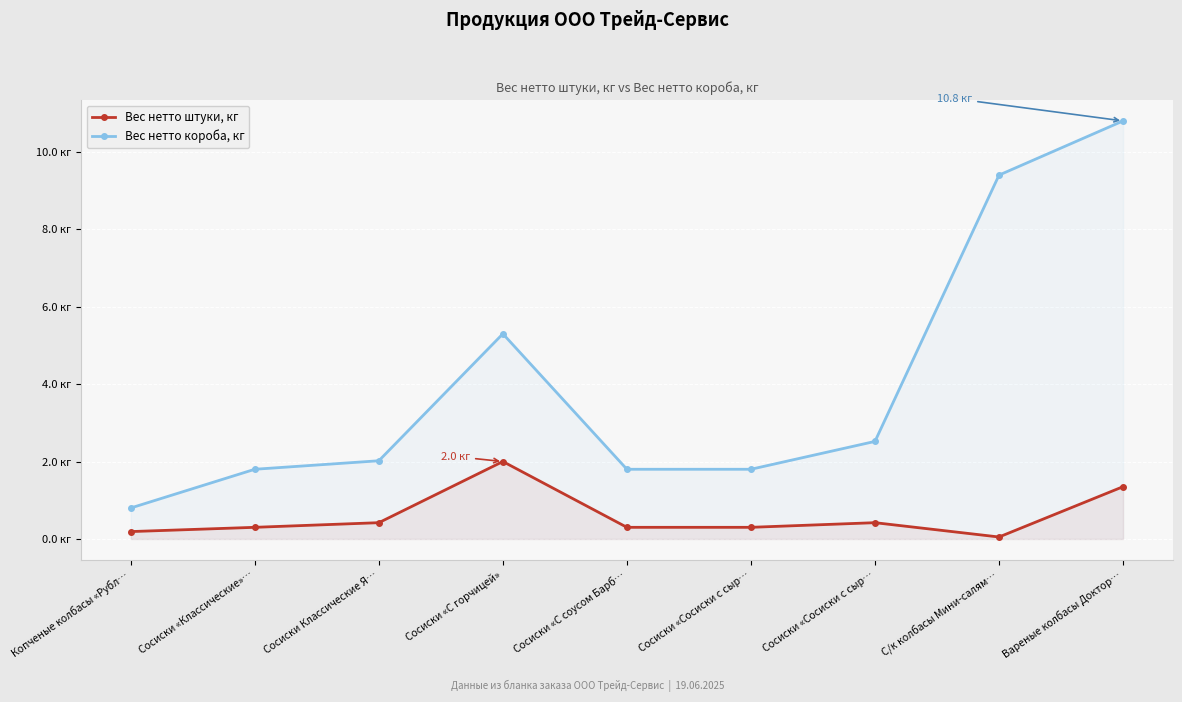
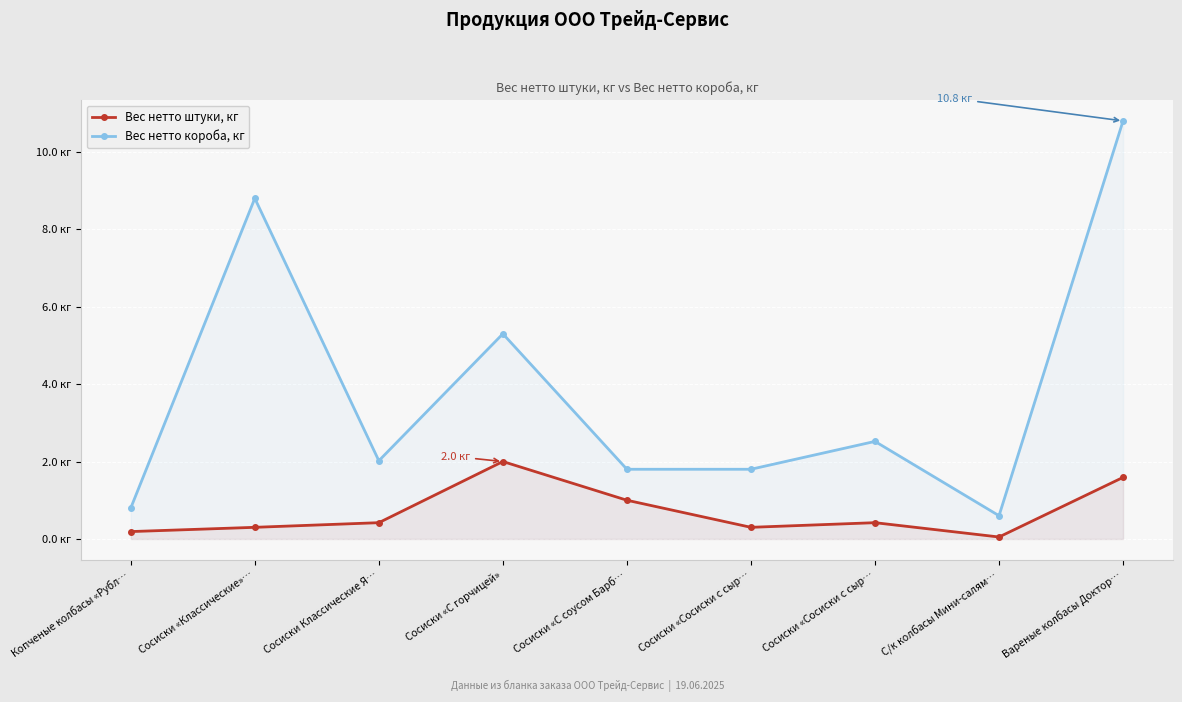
  {
    "Вес нетто штуки, кг": {
      "Копченые колбасы «Рубл…": "0.2 кг",
      "Сосиски «Классические»…": "0.3 кг",
      "Сосиски Классические Я…": "0.4 кг",
-     "Сосиски «С соусом Барб…": "0.3 кг",
+     "Сосиски «С соусом Барб…": "1.0 кг",
      "С/к колбасы Мини-салям…": "0.1 кг",
-     "Вареные колбасы Доктор…": "1.4 кг"
+     "Вареные колбасы Доктор…": "1.6 кг"
    },
    "Вес нетто короба, кг": {
      "Копченые колбасы «Рубл…": "0.8 кг",
-     "Сосиски «Классические»…": "1.8 кг",
+     "Сосиски «Классические»…": "8.8 кг",
      "Сосиски Классические Я…": "2.0 кг",
      "Сосиски «С горчицей»": "5.3 кг",
      "Сосиски «С соусом Барб…": "1.8 кг",
-     "С/к колбасы Мини-салям…": "9.4 кг"
+     "С/к колбасы Мини-салям…": "0.6 кг"
    }
  }
